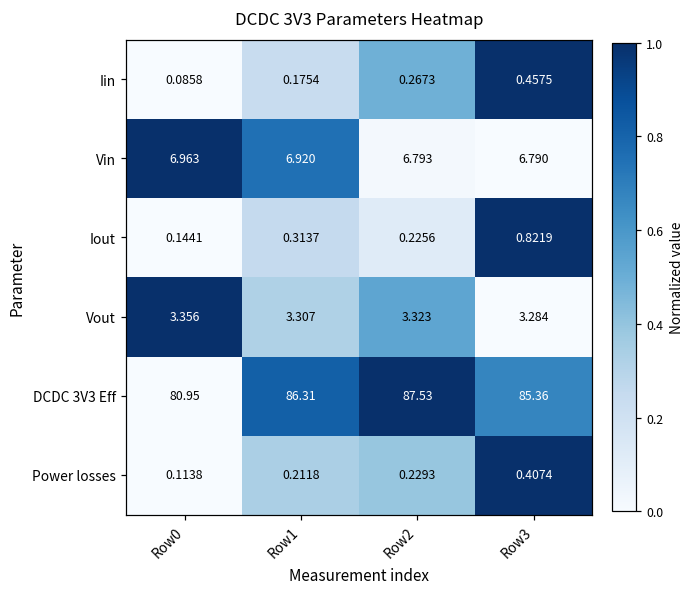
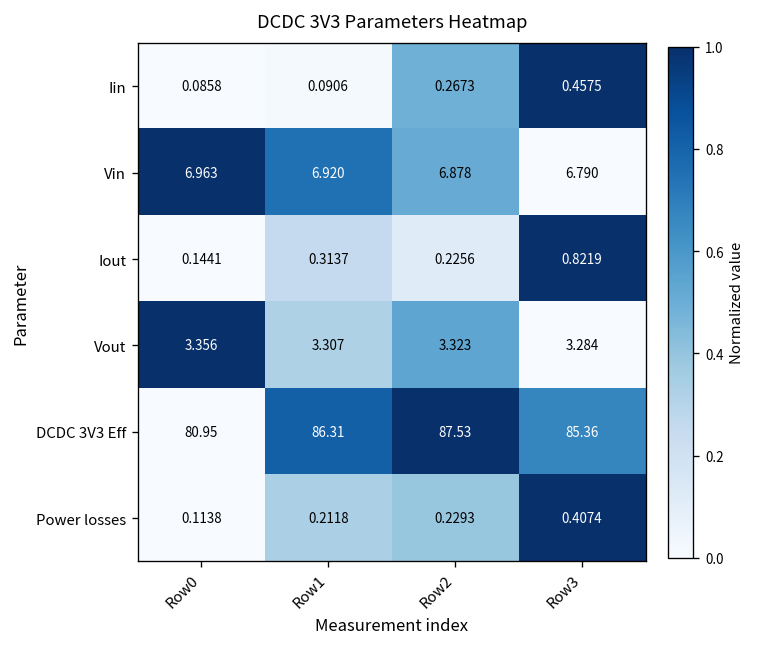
  {
    "Iin": {
      "Row0": 0.0858,
-     "Row1": 0.1754,
+     "Row1": 0.0906,
      "Row2": 0.2673,
      "Row3": 0.4575
    },
    "Vin": {
      "Row0": 6.963,
      "Row1": 6.920,
-     "Row2": 6.793,
+     "Row2": 6.878,
      "Row3": 6.790
    },
    "Iout": {
      "Row0": 0.1441,
      "Row1": 0.3137,
      "Row2": 0.2256,
      "Row3": 0.8219
    },
    "Vout": {
      "Row0": 3.356,
      "Row1": 3.307,
      "Row2": 3.323,
      "Row3": 3.284
    },
    "DCDC 3V3 Eff": {
      "Row0": 80.95,
      "Row1": 86.31,
      "Row2": 87.53,
      "Row3": 85.36
    },
    "Power losses": {
      "Row0": 0.1138,
      "Row1": 0.2118,
      "Row2": 0.2293,
      "Row3": 0.4074
    }
  }
